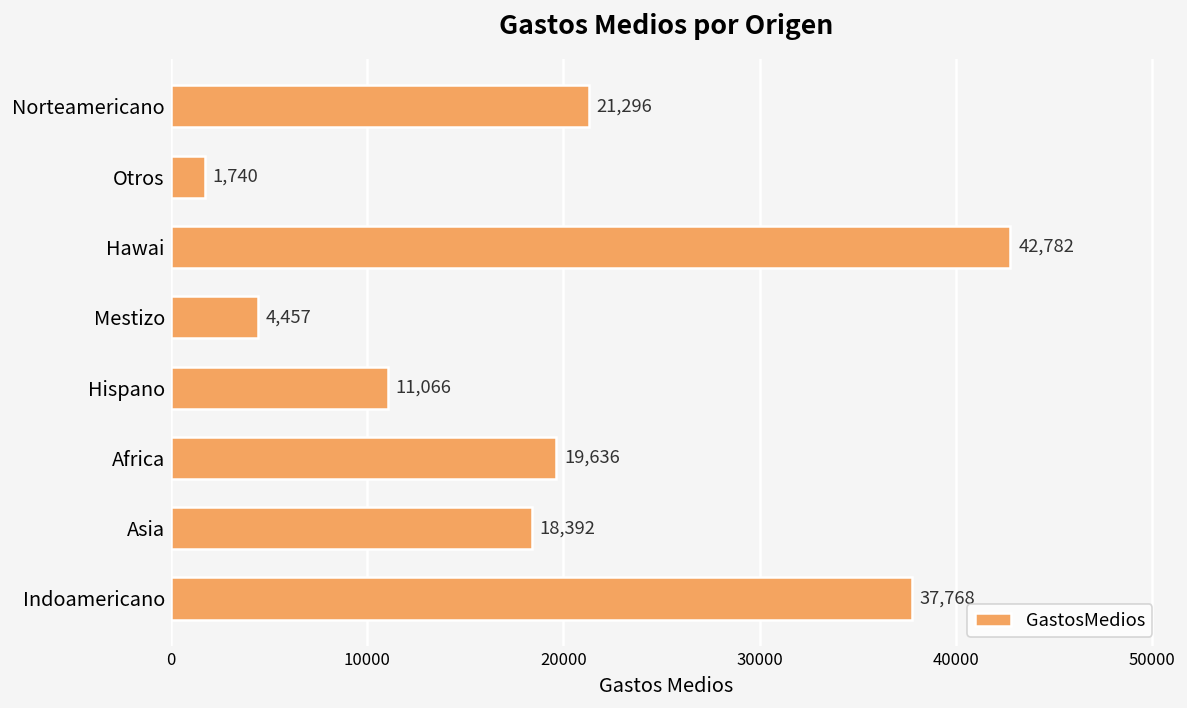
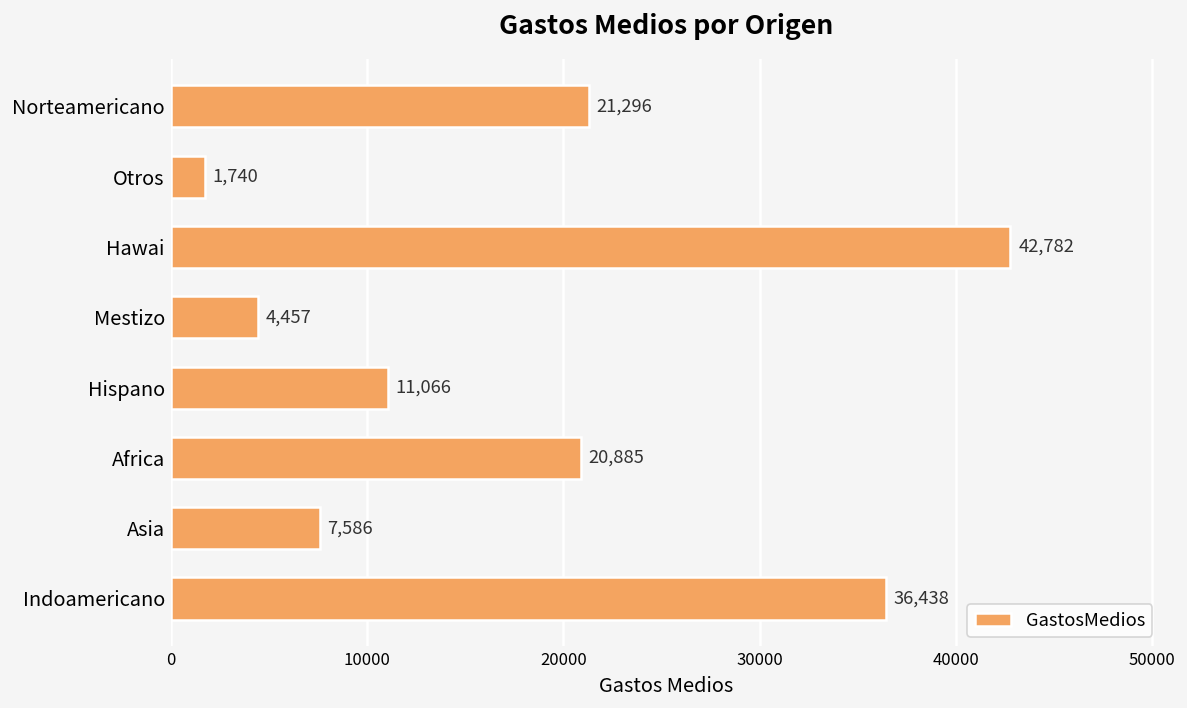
  {
    "Norteamericano": "21,296",
    "Otros": "1,740",
    "Hawai": "42,782",
    "Mestizo": "4,457",
    "Hispano": "11,066",
-   "Africa": "19,636",
-   "Asia": "18,392",
-   "Indoamericano": "37,768"
+   "Africa": "20,885",
+   "Asia": "7,586",
+   "Indoamericano": "36,438"
  }
